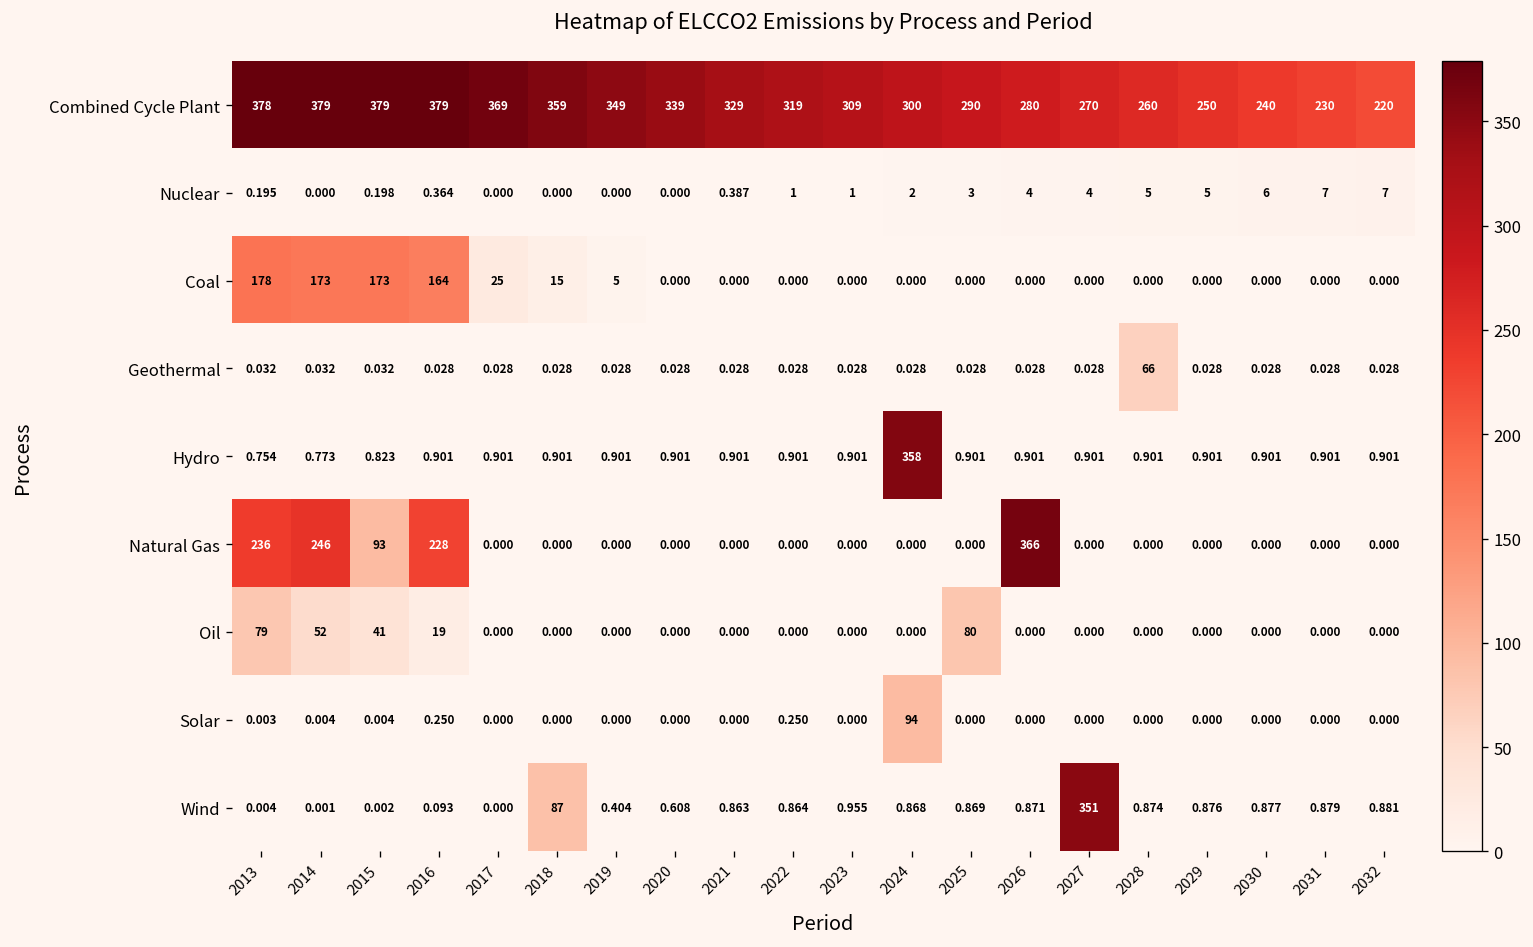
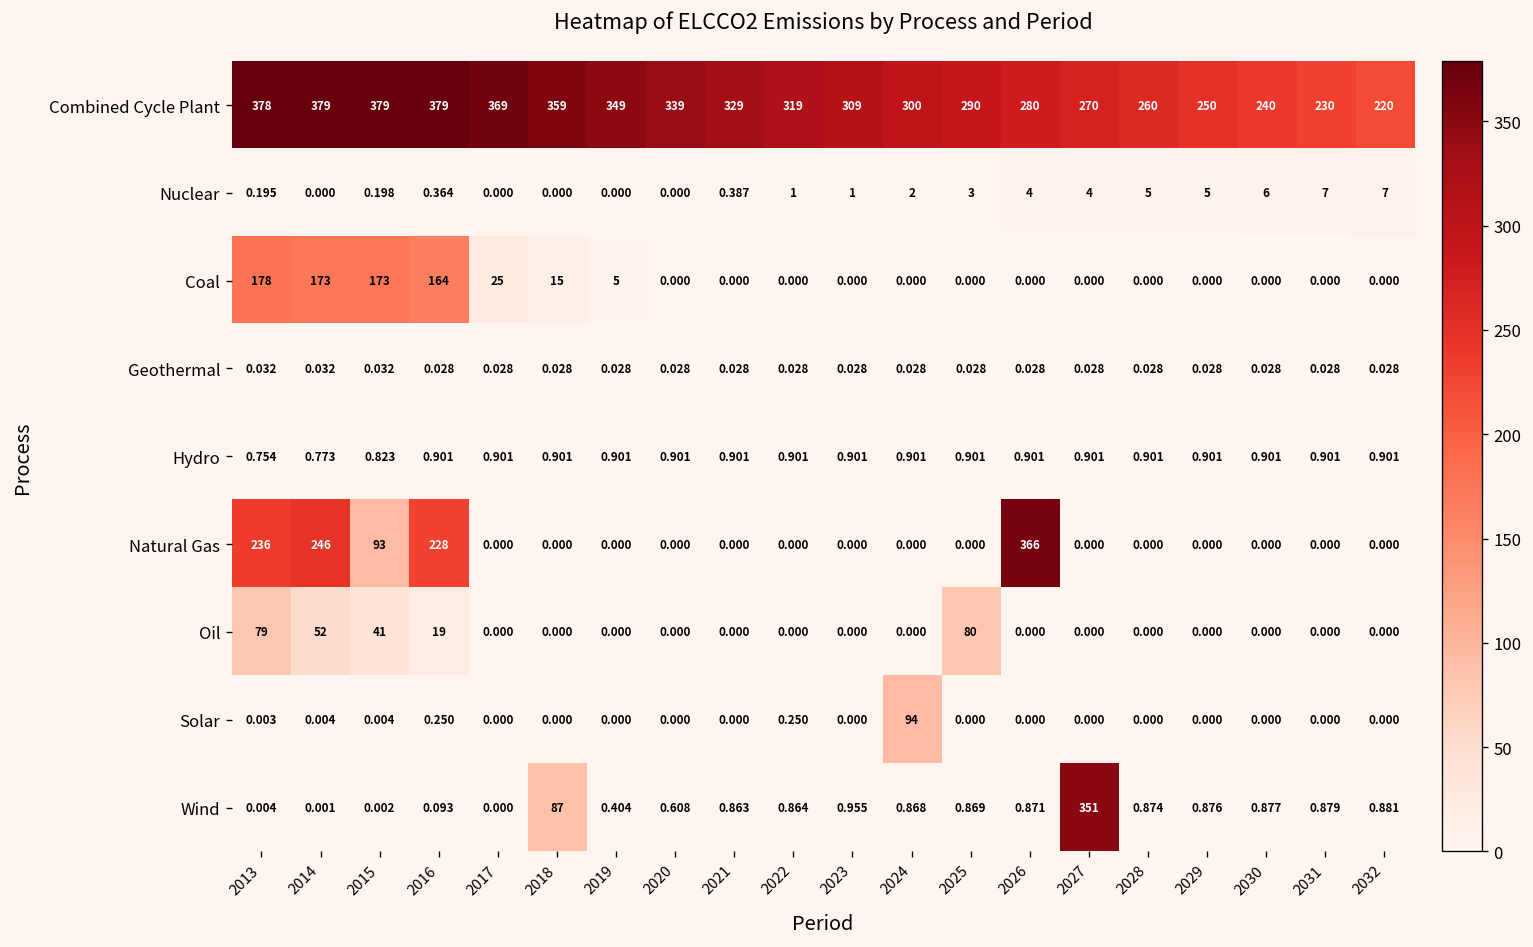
  {
    "Combined Cycle Plant": {
      "2013": 378,
      "2014": 379,
      "2015": 379,
      "2016": 379,
      "2017": 369,
      "2018": 359,
      "2019": 349,
      "2020": 339,
      "2021": 329,
      "2022": 319,
      "2023": 309,
      "2024": 300,
      "2025": 290,
      "2026": 280,
      "2027": 270,
      "2028": 260,
      "2029": 250,
      "2030": 240,
      "2031": 230,
      "2032": 220
    },
    "Nuclear": {
      "2013": 0.195,
      "2014": 0.000,
      "2015": 0.198,
      "2016": 0.364,
      "2017": 0.000,
      "2018": 0.000,
      "2019": 0.000,
      "2020": 0.000,
      "2021": 0.387,
      "2022": 1,
      "2023": 1,
      "2024": 2,
      "2025": 3,
      "2026": 4,
      "2027": 4,
      "2028": 5,
      "2029": 5,
      "2030": 6,
      "2031": 7,
      "2032": 7
    },
    "Coal": {
      "2013": 178,
      "2014": 173,
      "2015": 173,
      "2016": 164,
      "2017": 25,
      "2018": 15,
      "2019": 5,
      "2020": 0.000,
      "2021": 0.000,
      "2022": 0.000,
      "2023": 0.000,
      "2024": 0.000,
      "2025": 0.000,
      "2026": 0.000,
      "2027": 0.000,
      "2028": 0.000,
      "2029": 0.000,
      "2030": 0.000,
      "2031": 0.000,
      "2032": 0.000
    },
    "Geothermal": {
      "2013": 0.032,
      "2014": 0.032,
      "2015": 0.032,
      "2016": 0.028,
      "2017": 0.028,
      "2018": 0.028,
      "2019": 0.028,
      "2020": 0.028,
      "2021": 0.028,
      "2022": 0.028,
      "2023": 0.028,
      "2024": 0.028,
      "2025": 0.028,
      "2026": 0.028,
      "2027": 0.028,
-     "2028": 66,
+     "2028": 0.028,
      "2029": 0.028,
      "2030": 0.028,
      "2031": 0.028,
      "2032": 0.028
    },
    "Hydro": {
      "2013": 0.754,
      "2014": 0.773,
      "2015": 0.823,
      "2016": 0.901,
      "2017": 0.901,
      "2018": 0.901,
      "2019": 0.901,
      "2020": 0.901,
      "2021": 0.901,
      "2022": 0.901,
      "2023": 0.901,
-     "2024": 358,
+     "2024": 0.901,
      "2025": 0.901,
      "2026": 0.901,
      "2027": 0.901,
      "2028": 0.901,
      "2029": 0.901,
      "2030": 0.901,
      "2031": 0.901,
      "2032": 0.901
    },
    "Natural Gas": {
      "2013": 236,
      "2014": 246,
      "2015": 93,
      "2016": 228,
      "2017": 0.000,
      "2018": 0.000,
      "2019": 0.000,
      "2020": 0.000,
      "2021": 0.000,
      "2022": 0.000,
      "2023": 0.000,
      "2024": 0.000,
      "2025": 0.000,
      "2026": 366,
      "2027": 0.000,
      "2028": 0.000,
      "2029": 0.000,
      "2030": 0.000,
      "2031": 0.000,
      "2032": 0.000
    },
    "Oil": {
      "2013": 79,
      "2014": 52,
      "2015": 41,
      "2016": 19,
      "2017": 0.000,
      "2018": 0.000,
      "2019": 0.000,
      "2020": 0.000,
      "2021": 0.000,
      "2022": 0.000,
      "2023": 0.000,
      "2024": 0.000,
      "2025": 80,
      "2026": 0.000,
      "2027": 0.000,
      "2028": 0.000,
      "2029": 0.000,
      "2030": 0.000,
      "2031": 0.000,
      "2032": 0.000
    },
    "Solar": {
      "2013": 0.003,
      "2014": 0.004,
      "2015": 0.004,
      "2016": 0.250,
      "2017": 0.000,
      "2018": 0.000,
      "2019": 0.000,
      "2020": 0.000,
      "2021": 0.000,
      "2022": 0.250,
      "2023": 0.000,
      "2024": 94,
      "2025": 0.000,
      "2026": 0.000,
      "2027": 0.000,
      "2028": 0.000,
      "2029": 0.000,
      "2030": 0.000,
      "2031": 0.000,
      "2032": 0.000
    },
    "Wind": {
      "2013": 0.004,
      "2014": 0.001,
      "2015": 0.002,
      "2016": 0.093,
      "2017": 0.000,
      "2018": 87,
      "2019": 0.404,
      "2020": 0.608,
      "2021": 0.863,
      "2022": 0.864,
      "2023": 0.955,
      "2024": 0.868,
      "2025": 0.869,
      "2026": 0.871,
      "2027": 351,
      "2028": 0.874,
      "2029": 0.876,
      "2030": 0.877,
      "2031": 0.879,
      "2032": 0.881
    }
  }
